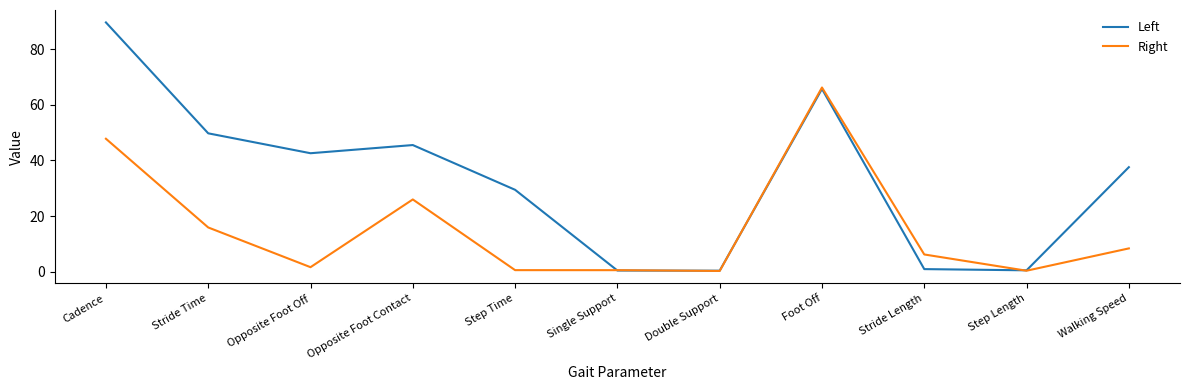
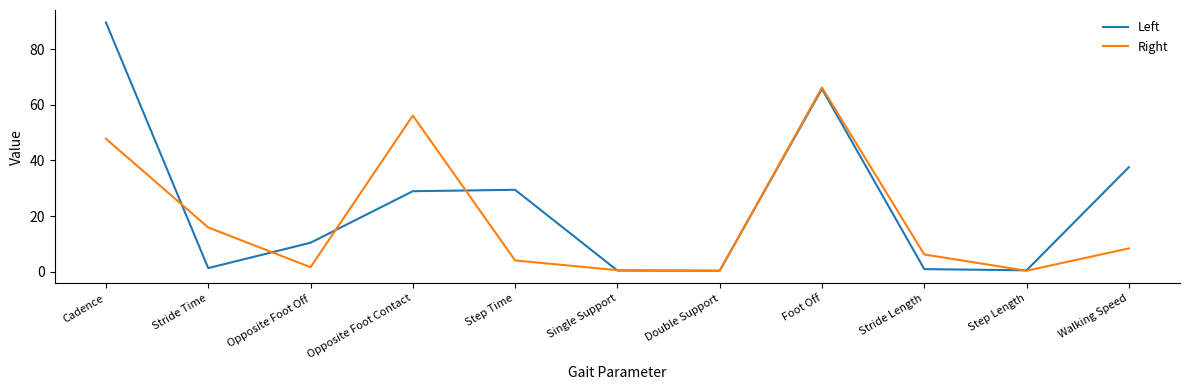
  {
    "Left": {
      "Cadence": 90,
-     "Stride Time": 50,
-     "Opposite Foot Off": 43,
-     "Opposite Foot Contact": 46,
+     "Stride Time": 1,
+     "Opposite Foot Off": 10,
+     "Opposite Foot Contact": 29,
      "Step Time": 29,
      "Stride Length": 1,
      "Walking Speed": 38
    },
    "Right": {
      "Cadence": 48,
      "Stride Time": 16,
      "Opposite Foot Off": 2,
-     "Opposite Foot Contact": 26,
-     "Step Time": 1,
+     "Opposite Foot Contact": 56,
+     "Step Time": 4,
      "Stride Length": 6,
      "Walking Speed": 8
    }
  }
